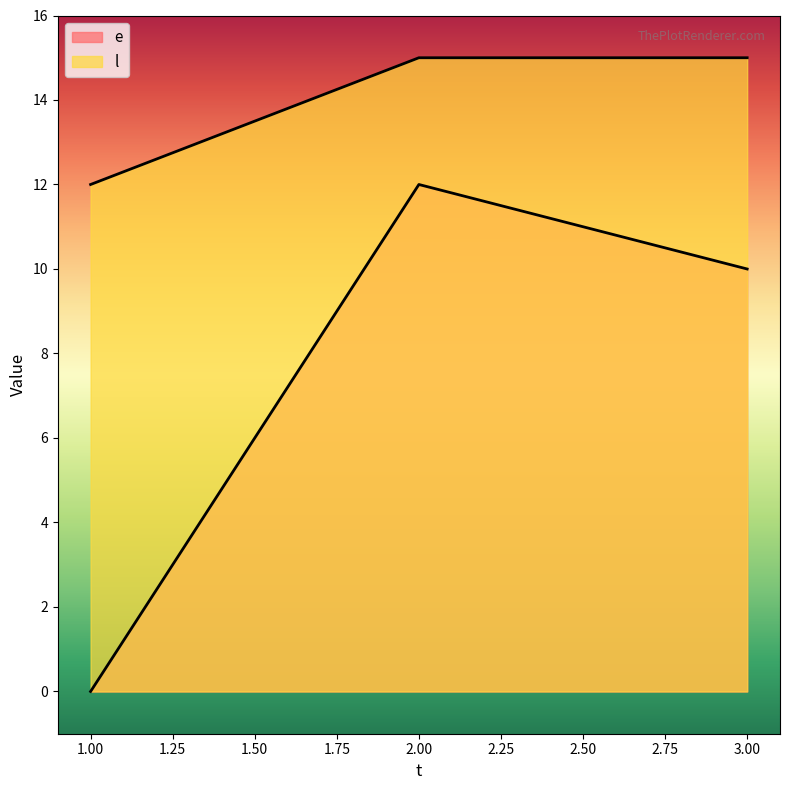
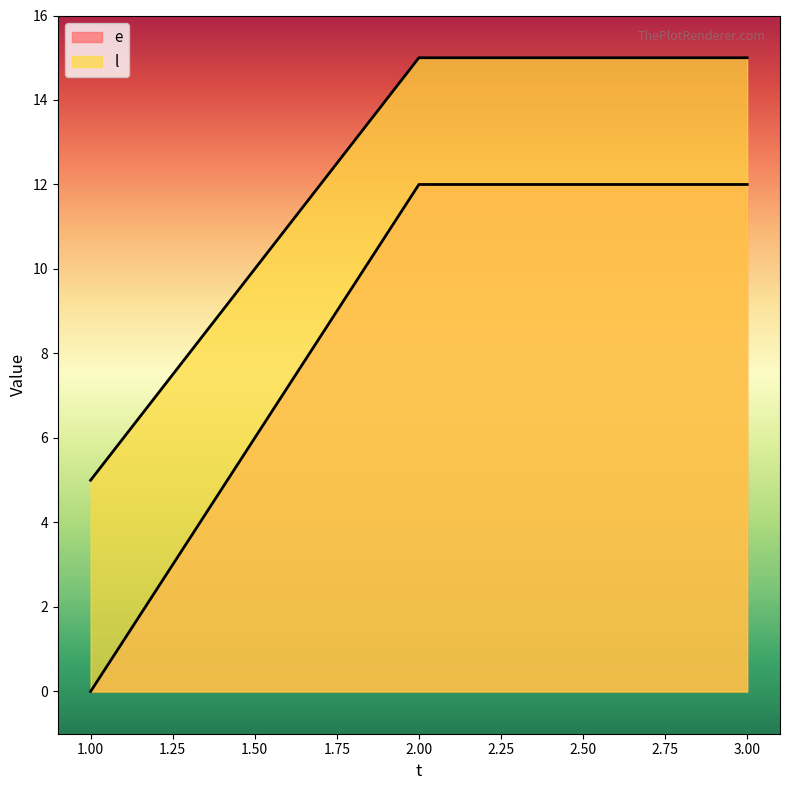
  {
    "e": {
      "1.00": 0,
      "2.00": 12,
-     "3.00": 10
+     "3.00": 12
    },
    "l": {
-     "1.00": 12,
+     "1.00": 5,
      "2.00": 15,
      "3.00": 15
    }
  }
